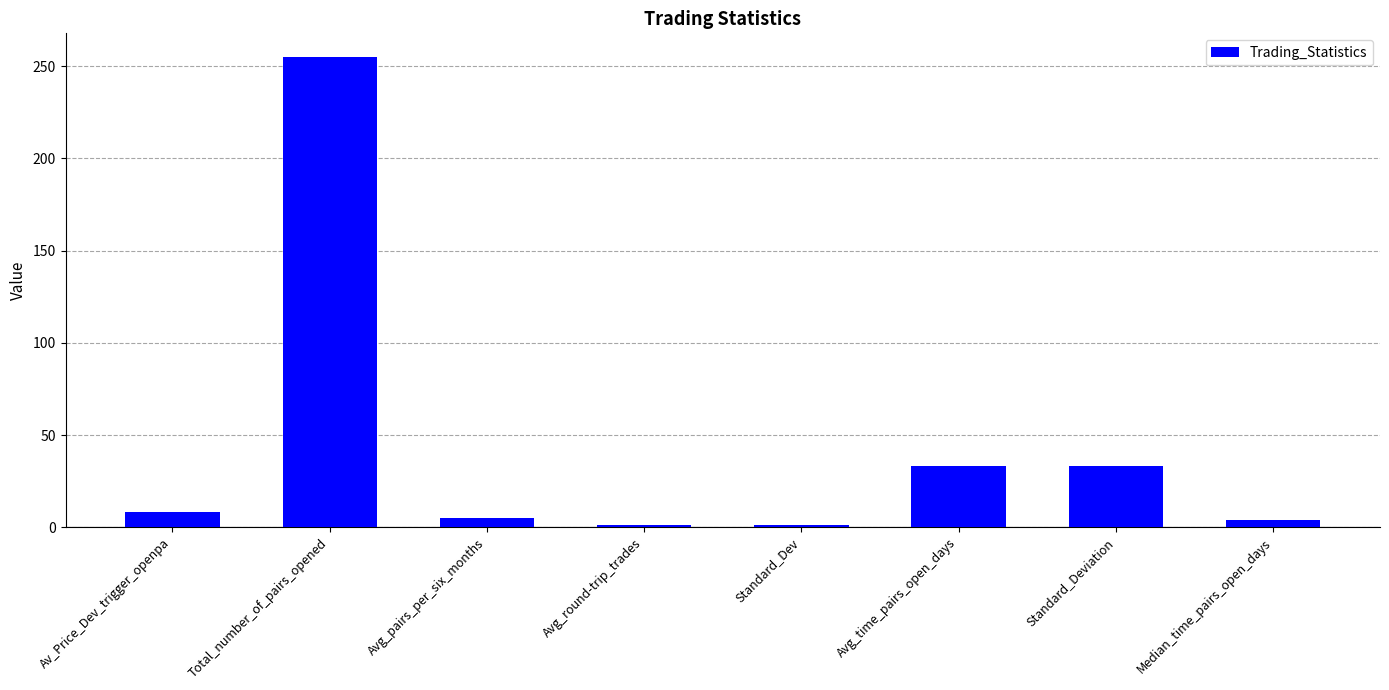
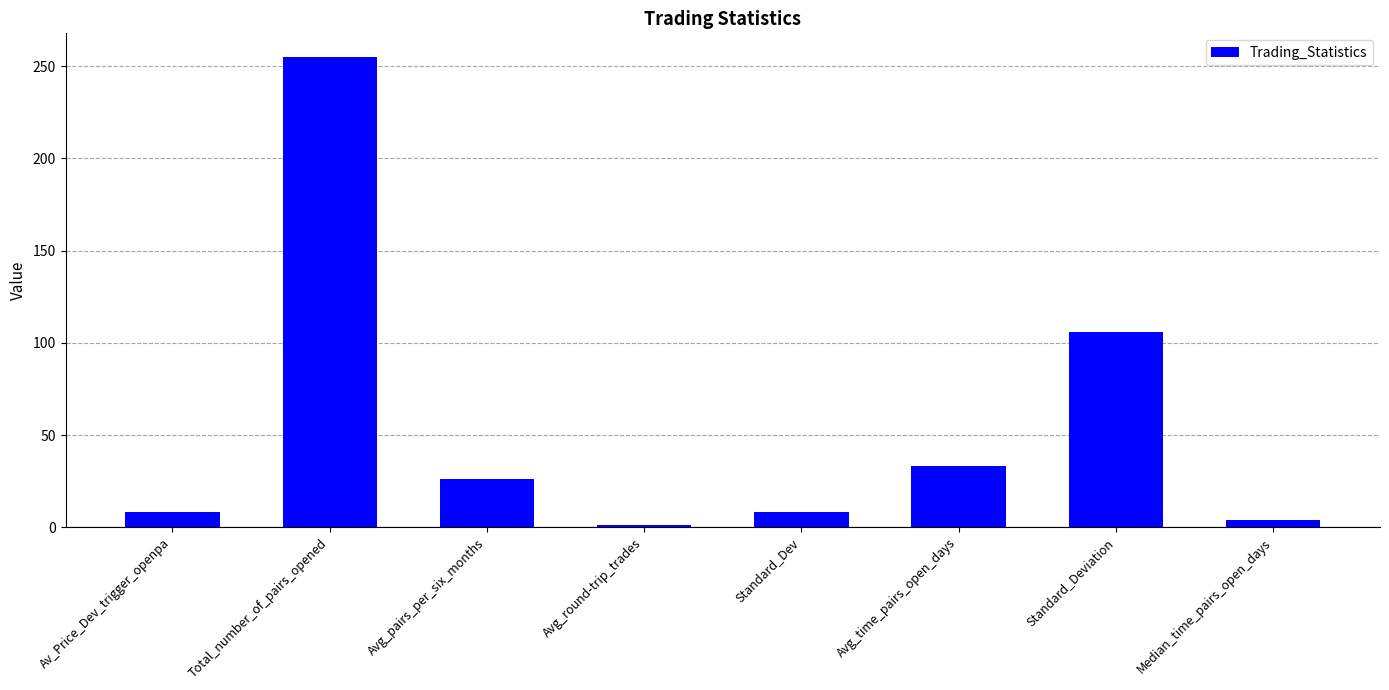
  {
    "Av_Price_Dev_trigger_openpa": 8,
    "Total_number_of_pairs_opened": 255,
-   "Avg_pairs_per_six_months": 5,
-   "Standard_Dev": 1,
+   "Avg_pairs_per_six_months": 26,
+   "Standard_Dev": 8,
    "Avg_time_pairs_open_days": 33,
-   "Standard_Deviation": 33,
+   "Standard_Deviation": 106,
    "Median_time_pairs_open_days": 4
  }
